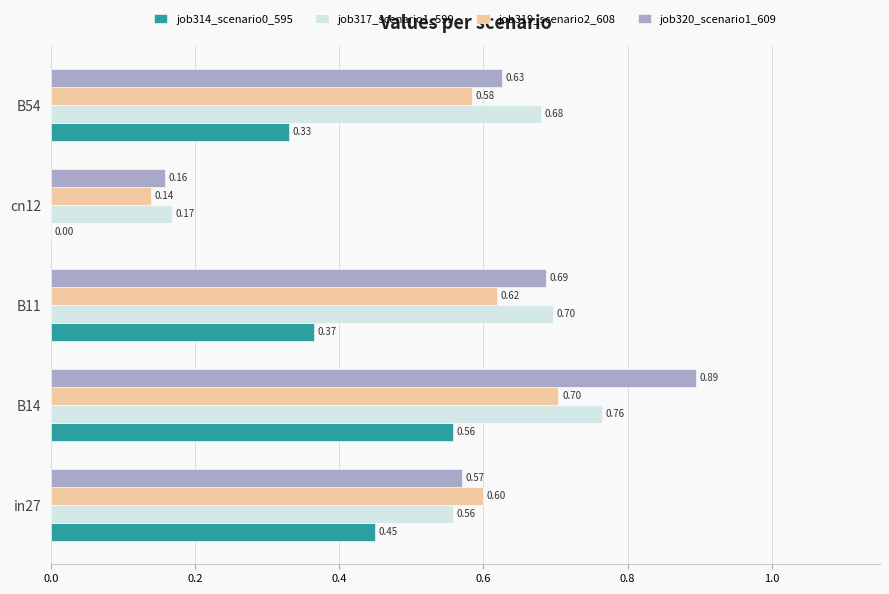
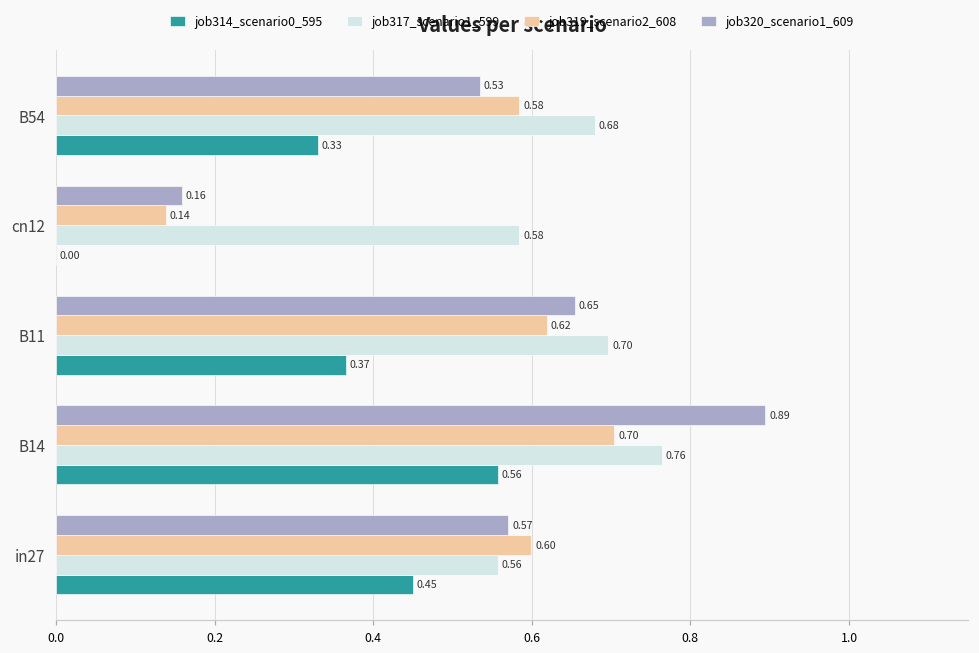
  {
    "job314_scenario0_595": {
      "B54": 0.33,
      "cn12": 0.00,
      "B11": 0.37,
      "B14": 0.56,
      "in27": 0.45
    },
    "job317_scenario1_599": {
      "B54": 0.68,
-     "cn12": 0.17,
+     "cn12": 0.58,
      "B11": 0.70,
      "B14": 0.76,
      "in27": 0.56
    },
    "job319_scenario2_608": {
      "B54": 0.58,
      "cn12": 0.14,
      "B11": 0.62,
      "B14": 0.70,
      "in27": 0.60
    },
    "job320_scenario1_609": {
-     "B54": 0.63,
+     "B54": 0.53,
      "cn12": 0.16,
-     "B11": 0.69,
+     "B11": 0.65,
      "B14": 0.89,
      "in27": 0.57
    }
  }
